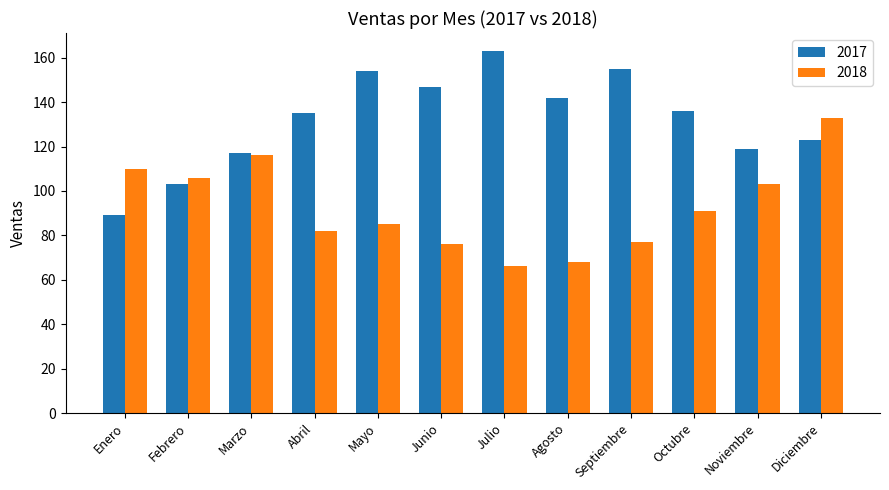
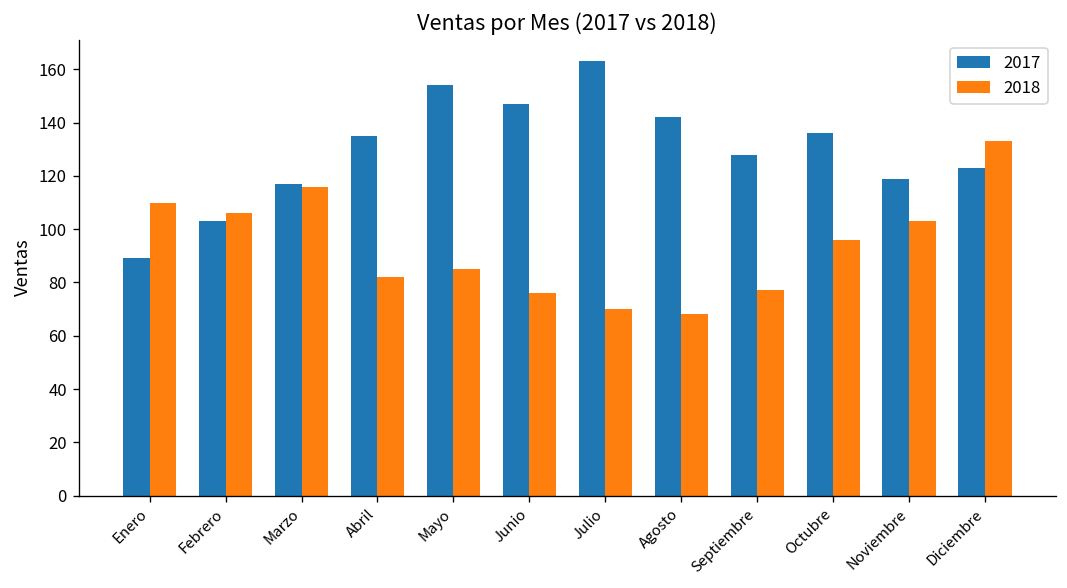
  {
    "2017": {
      "Enero": 89,
      "Febrero": 103,
      "Marzo": 117,
      "Abril": 135,
      "Mayo": 154,
      "Junio": 147,
      "Julio": 163,
      "Agosto": 142,
-     "Septiembre": 155,
+     "Septiembre": 128,
      "Octubre": 136,
      "Noviembre": 119,
      "Diciembre": 123
    },
    "2018": {
      "Enero": 110,
      "Febrero": 106,
      "Marzo": 116,
      "Abril": 82,
      "Mayo": 85,
      "Junio": 76,
-     "Julio": 66,
+     "Julio": 70,
      "Agosto": 68,
      "Septiembre": 77,
-     "Octubre": 91,
+     "Octubre": 96,
      "Noviembre": 103,
      "Diciembre": 133
    }
  }
